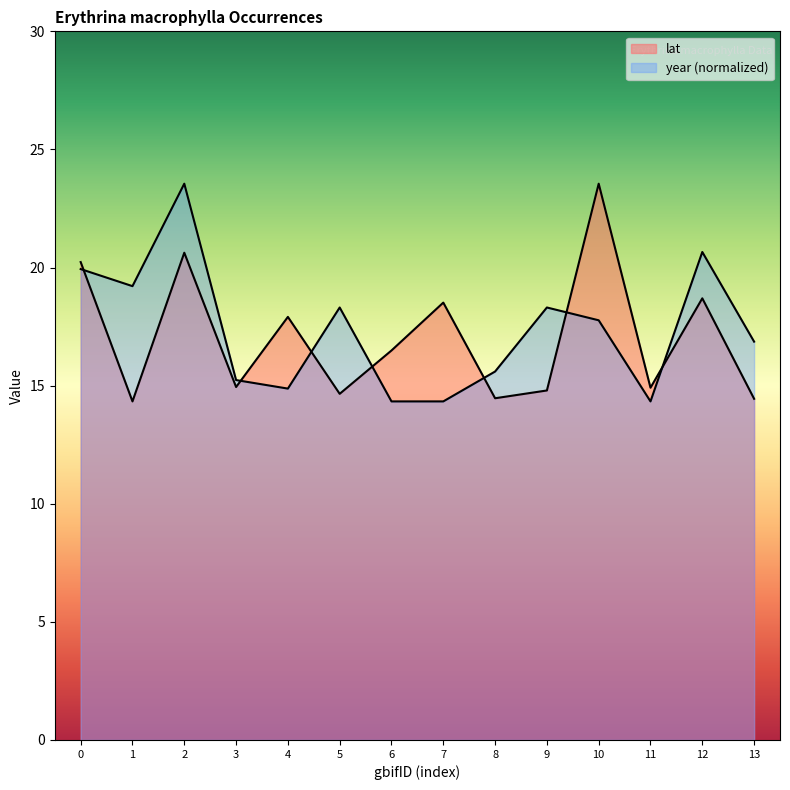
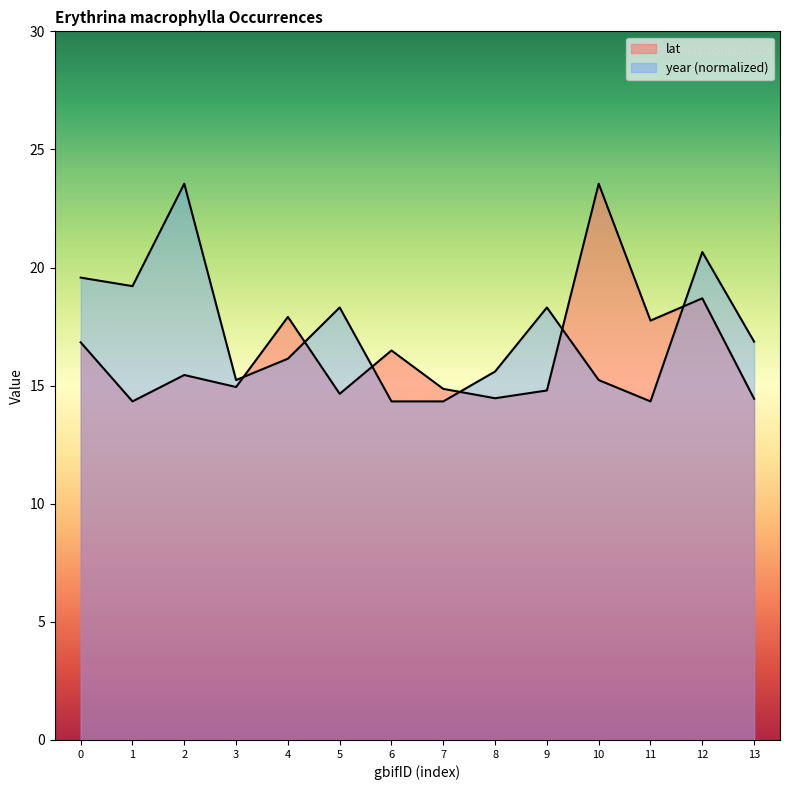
  {
    "lat": {
-     "0": 20.2,
+     "0": 16.8,
      "1": 14.3,
-     "2": 20.6,
+     "2": 15.5,
      "3": 14.9,
      "4": 17.9,
      "5": 14.7,
      "6": 16.5,
-     "7": 18.5,
+     "7": 14.9,
      "8": 14.5,
      "9": 14.8,
      "10": 23.6,
-     "11": 14.9,
+     "11": 17.8,
      "12": 18.7,
      "13": 14.4
    },
    "year (normalized)": {
-     "0": 19.9,
+     "0": 19.6,
      "1": 19.2,
      "2": 23.6,
      "3": 15.2,
-     "4": 14.9,
+     "4": 16.1,
      "5": 18.3,
      "6": 14.3,
      "7": 14.3,
      "8": 15.6,
      "9": 18.3,
-     "10": 17.8,
+     "10": 15.2,
      "11": 14.3,
      "12": 20.7,
      "13": 16.9
    }
  }
